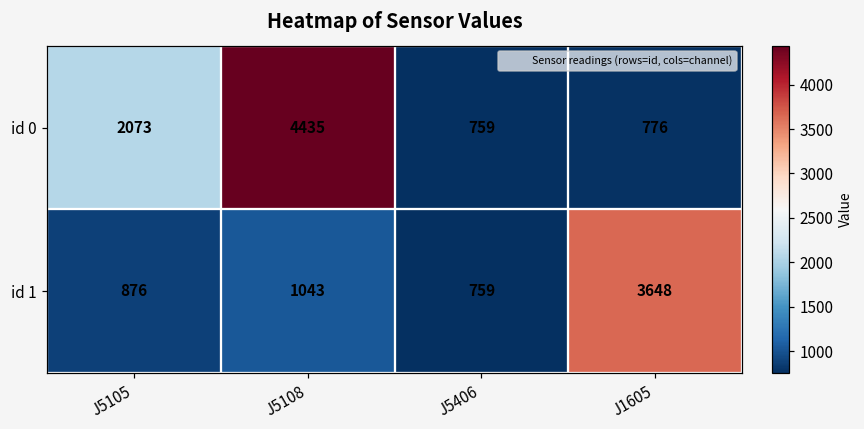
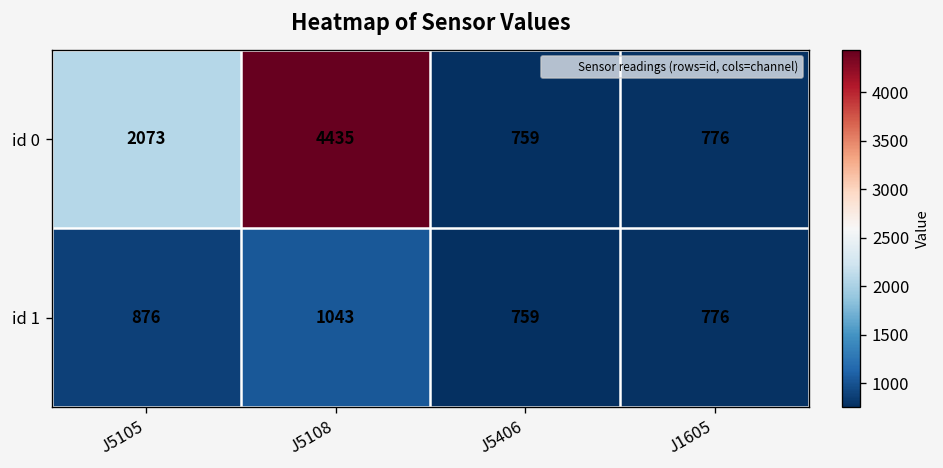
  {
    "id 0": {
      "J5105": 2073,
      "J5108": 4435,
      "J5406": 759,
      "J1605": 776
    },
    "id 1": {
      "J5105": 876,
      "J5108": 1043,
      "J5406": 759,
-     "J1605": 3648
+     "J1605": 776
    }
  }
